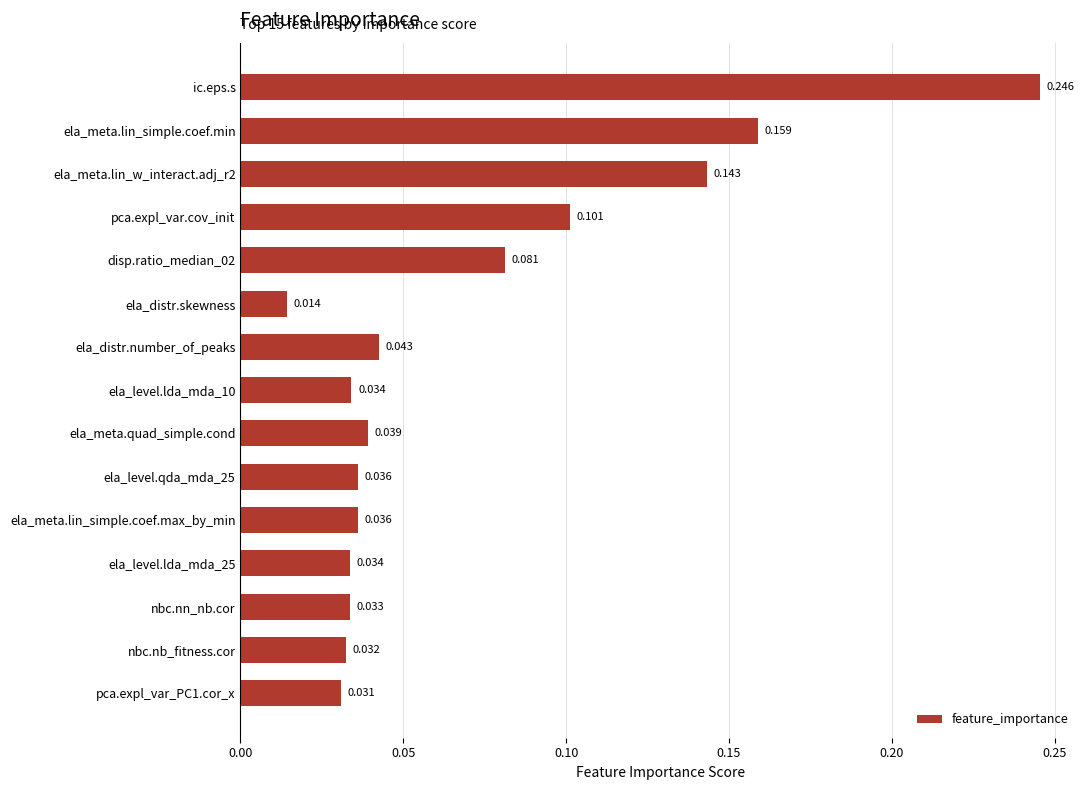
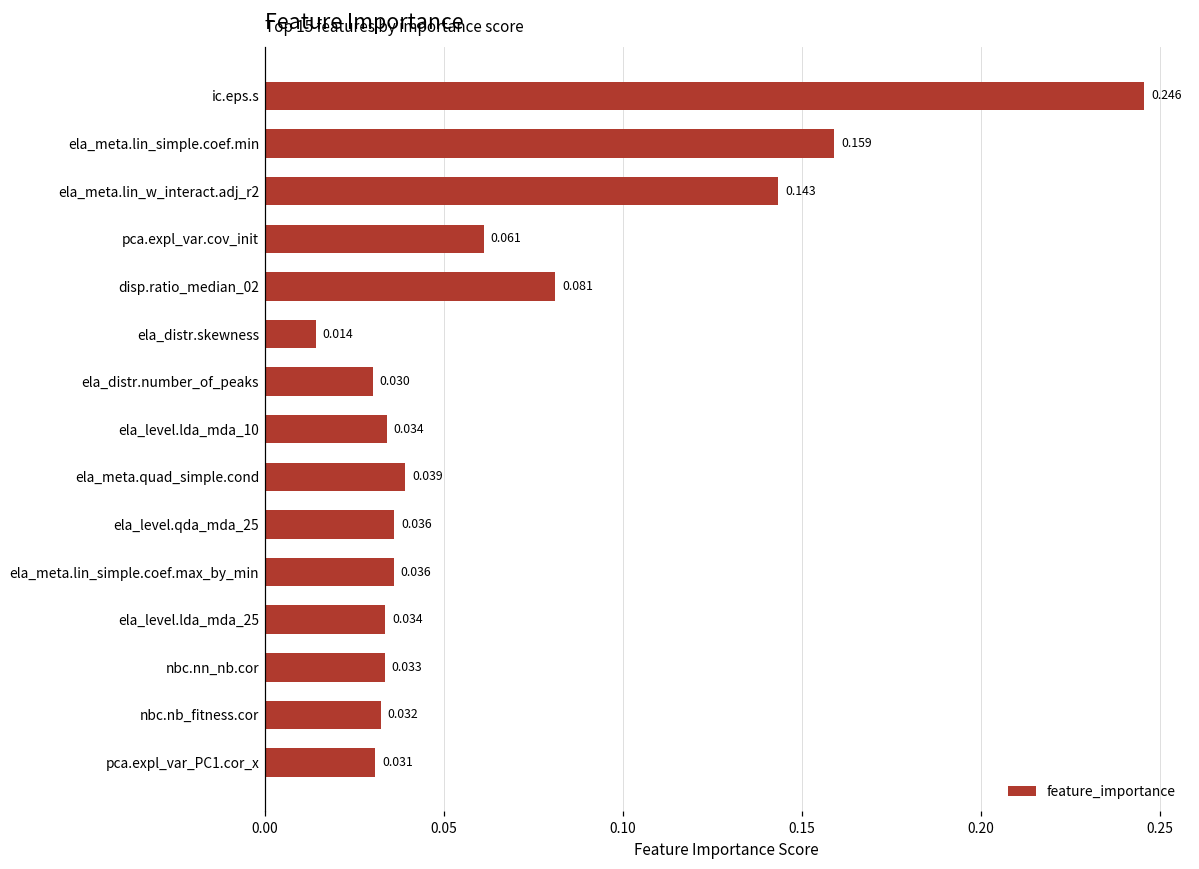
  {
    "ic.eps.s": 0.246,
    "ela_meta.lin_simple.coef.min": 0.159,
    "ela_meta.lin_w_interact.adj_r2": 0.143,
-   "pca.expl_var.cov_init": 0.101,
+   "pca.expl_var.cov_init": 0.061,
    "disp.ratio_median_02": 0.081,
    "ela_distr.skewness": 0.014,
-   "ela_distr.number_of_peaks": 0.043,
+   "ela_distr.number_of_peaks": 0.030,
    "ela_level.lda_mda_10": 0.034,
    "ela_meta.quad_simple.cond": 0.039,
    "ela_level.qda_mda_25": 0.036,
    "ela_meta.lin_simple.coef.max_by_min": 0.036,
    "ela_level.lda_mda_25": 0.034,
    "nbc.nn_nb.cor": 0.033,
    "nbc.nb_fitness.cor": 0.032,
    "pca.expl_var_PC1.cor_x": 0.031
  }
